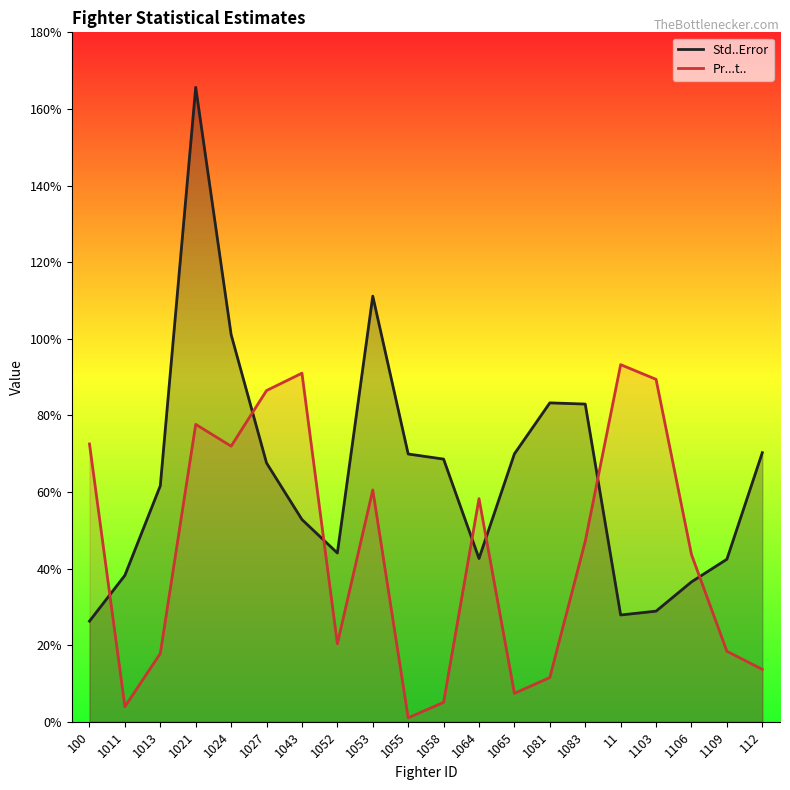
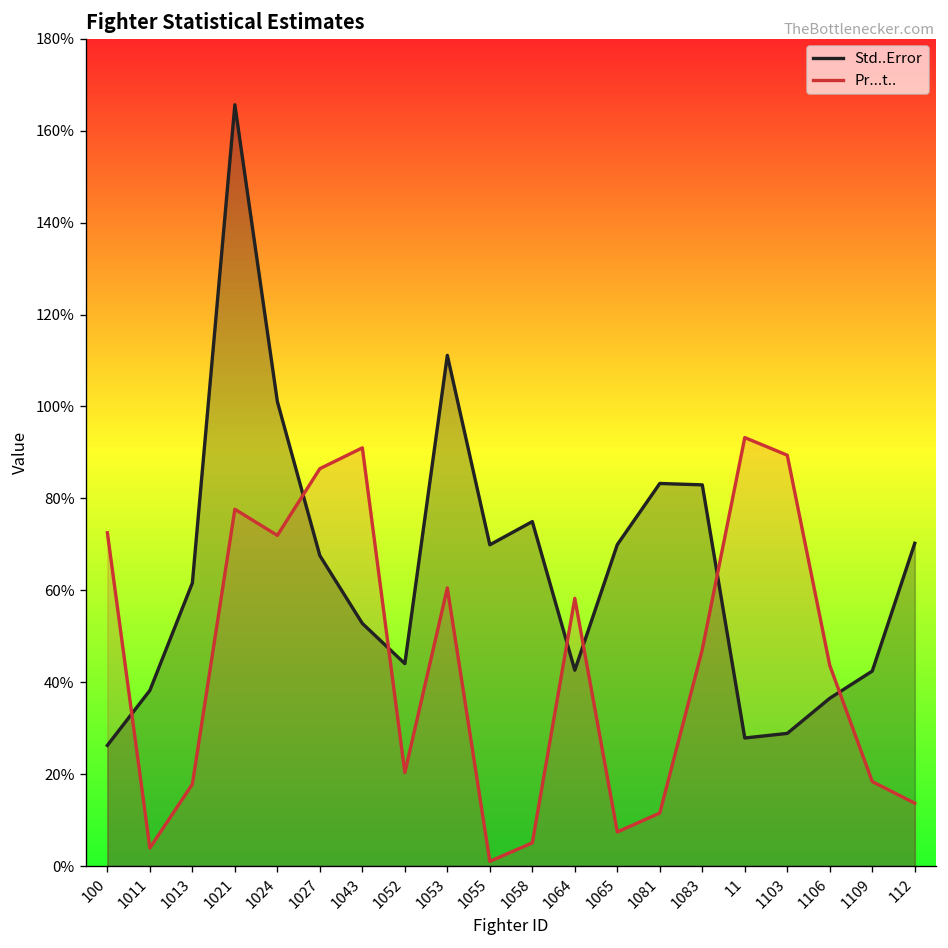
  {
    "Std..Error": {
      "100": "26%",
      "1011": "38%",
      "1013": "62%",
      "1021": "166%",
      "1024": "101%",
      "1027": "68%",
      "1043": "53%",
      "1052": "44%",
      "1053": "111%",
      "1055": "70%",
-     "1058": "69%",
+     "1058": "75%",
      "1064": "43%",
      "1065": "70%",
      "1081": "83%",
      "1083": "83%",
      "11": "28%",
      "1103": "29%",
      "1106": "37%",
      "1109": "42%",
      "112": "70%"
    },
    "Pr...t..": {
      "100": "73%",
      "1011": "4%",
      "1013": "18%",
      "1021": "78%",
      "1024": "72%",
      "1027": "86%",
      "1043": "91%",
      "1052": "20%",
      "1053": "61%",
      "1055": "1%",
      "1058": "5%",
      "1064": "58%",
      "1065": "7%",
      "1081": "12%",
      "1083": "47%",
      "11": "93%",
      "1103": "89%",
      "1106": "44%",
      "1109": "18%",
      "112": "14%"
    }
  }
